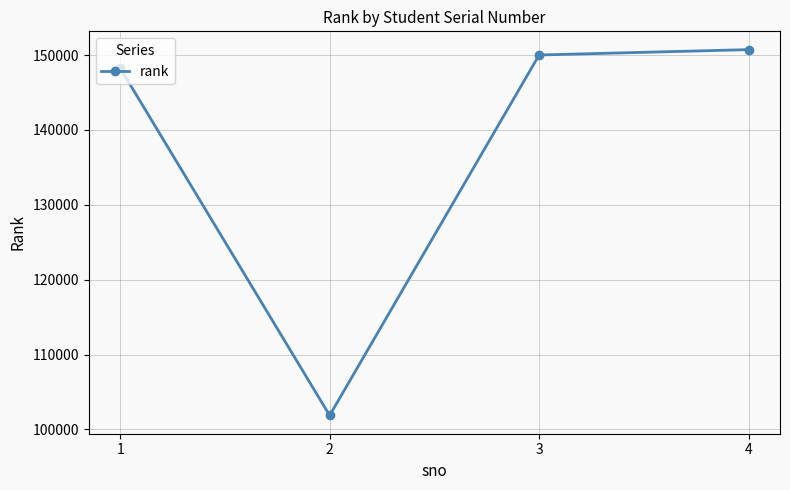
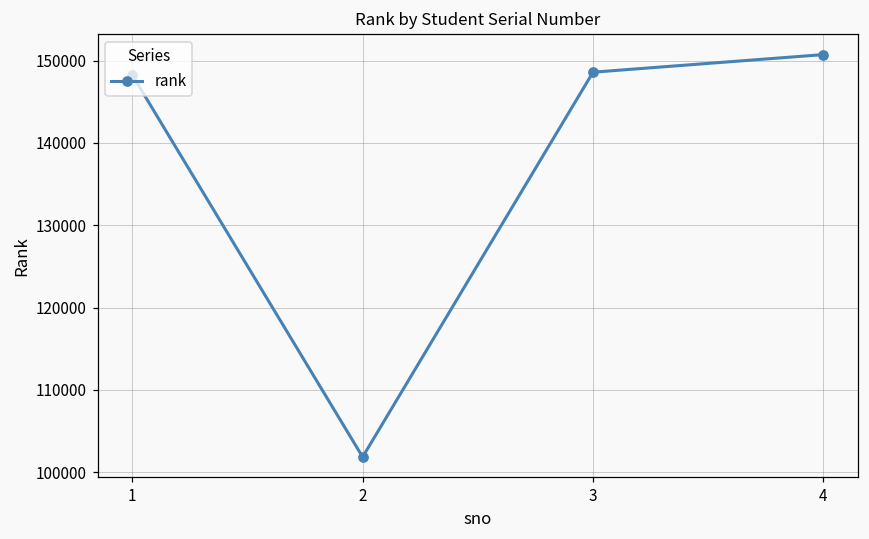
  {
    "2": 102000,
-   "3": 150000,
+   "3": 149000,
    "4": 151000
  }
